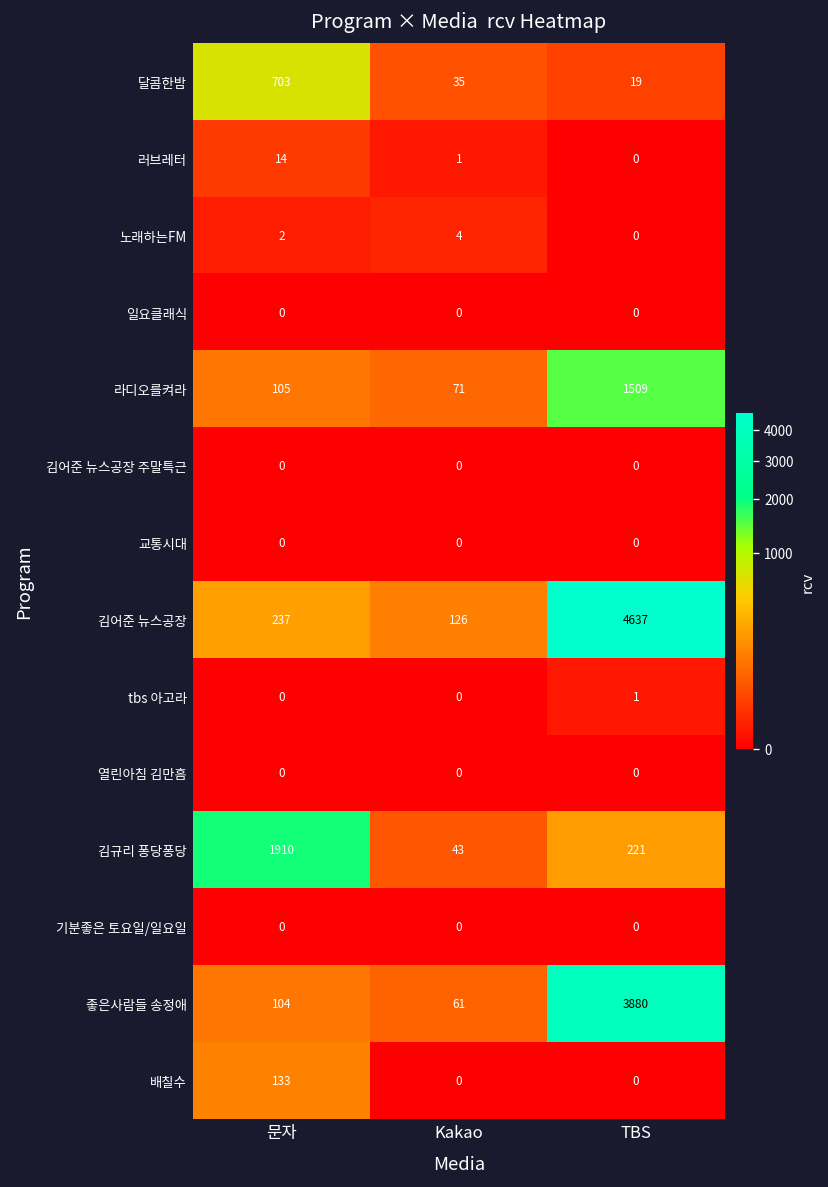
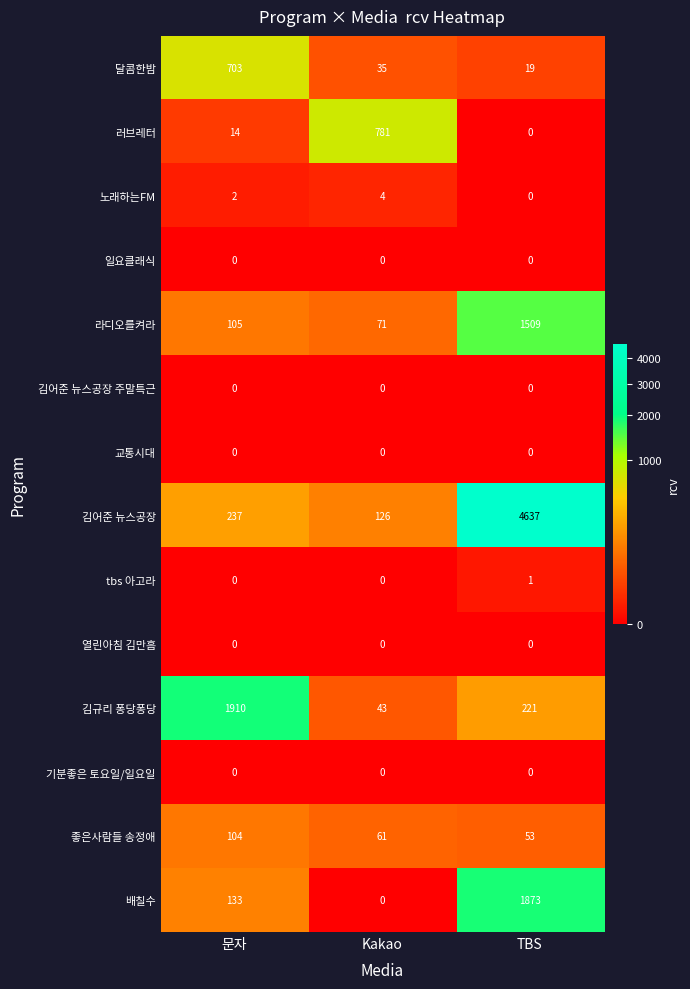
  {
    "달콤한밤": {
      "문자": 703,
      "Kakao": 35,
      "TBS": 19
    },
    "러브레터": {
      "문자": 14,
-     "Kakao": 1,
+     "Kakao": 781,
      "TBS": 0
    },
    "노래하는FM": {
      "문자": 2,
      "Kakao": 4,
      "TBS": 0
    },
    "일요클래식": {
      "문자": 0,
      "Kakao": 0,
      "TBS": 0
    },
    "라디오를켜라": {
      "문자": 105,
      "Kakao": 71,
      "TBS": 1509
    },
    "김어준 뉴스공장 주말특근": {
      "문자": 0,
      "Kakao": 0,
      "TBS": 0
    },
    "교통시대": {
      "문자": 0,
      "Kakao": 0,
      "TBS": 0
    },
    "김어준 뉴스공장": {
      "문자": 237,
      "Kakao": 126,
      "TBS": 4637
    },
    "tbs 아고라": {
      "문자": 0,
      "Kakao": 0,
      "TBS": 1
    },
    "열린아침 김만흠": {
      "문자": 0,
      "Kakao": 0,
      "TBS": 0
    },
    "김규리 퐁당퐁당": {
      "문자": 1910,
      "Kakao": 43,
      "TBS": 221
    },
    "기분좋은 토요일/일요일": {
      "문자": 0,
      "Kakao": 0,
      "TBS": 0
    },
    "좋은사람들 송정애": {
      "문자": 104,
      "Kakao": 61,
-     "TBS": 3880
+     "TBS": 53
    },
    "배칠수": {
      "문자": 133,
      "Kakao": 0,
-     "TBS": 0
+     "TBS": 1873
    }
  }
